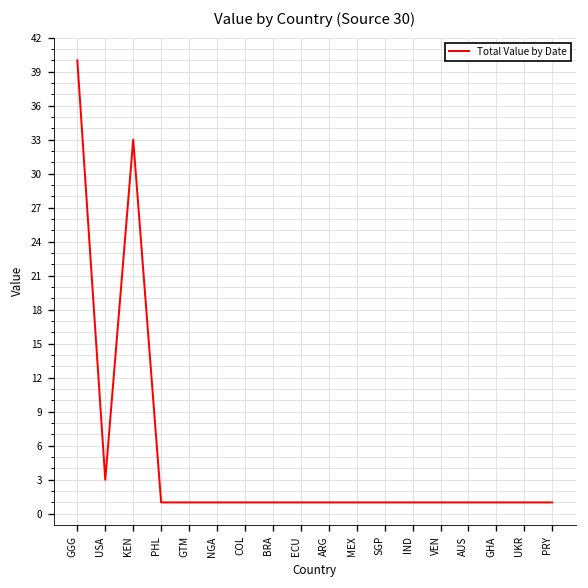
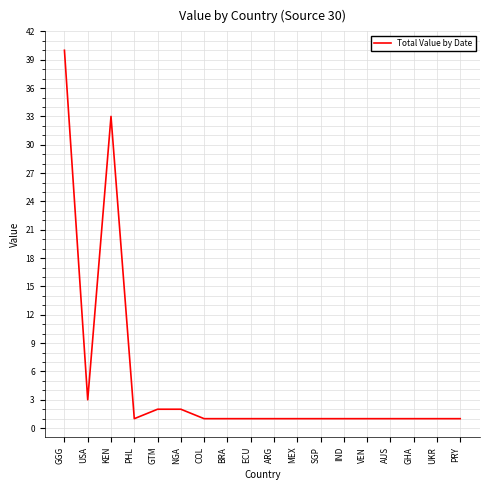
  {
    "GGG": 40,
    "USA": 3,
    "KEN": 33,
    "PHL": 1,
-   "GTM": 1,
-   "NGA": 1,
+   "GTM": 2,
+   "NGA": 2,
    "COL": 1,
    "BRA": 1,
    "ECU": 1,
    "ARG": 1,
    "MEX": 1,
    "SGP": 1,
    "IND": 1,
    "VEN": 1,
    "AUS": 1,
    "GHA": 1,
    "UKR": 1,
    "PRY": 1
  }
